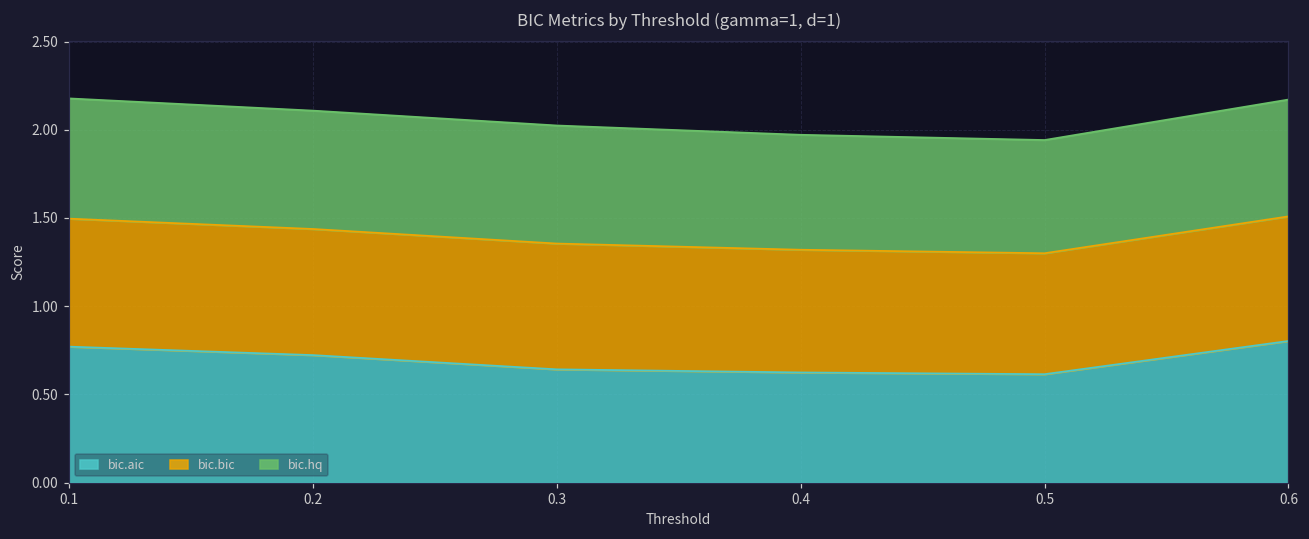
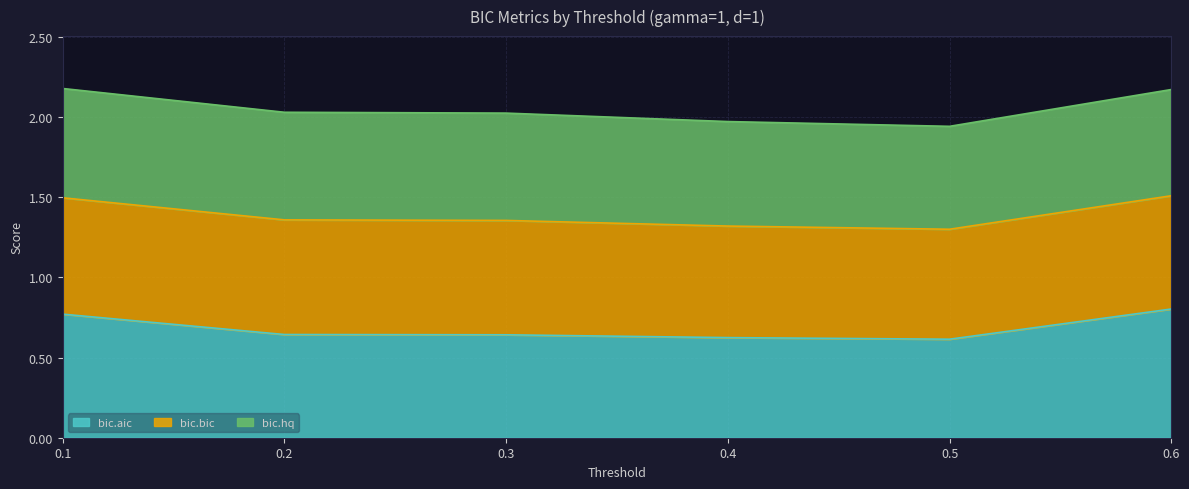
  {
    "bic.aic": {
      "0.1": 0.77,
-     "0.2": 0.72,
+     "0.2": 0.64,
      "0.3": 0.64,
      "0.4": 0.62,
      "0.5": 0.61,
      "0.6": 0.80
    },
    "bic.bic": {
      "0.1": 0.73,
      "0.2": 0.71,
      "0.3": 0.71,
      "0.4": 0.70,
      "0.5": 0.69,
      "0.6": 0.71
    },
    "bic.hq": {
      "0.1": 0.68,
      "0.2": 0.67,
      "0.3": 0.67,
      "0.4": 0.65,
      "0.5": 0.64,
      "0.6": 0.66
    }
  }
